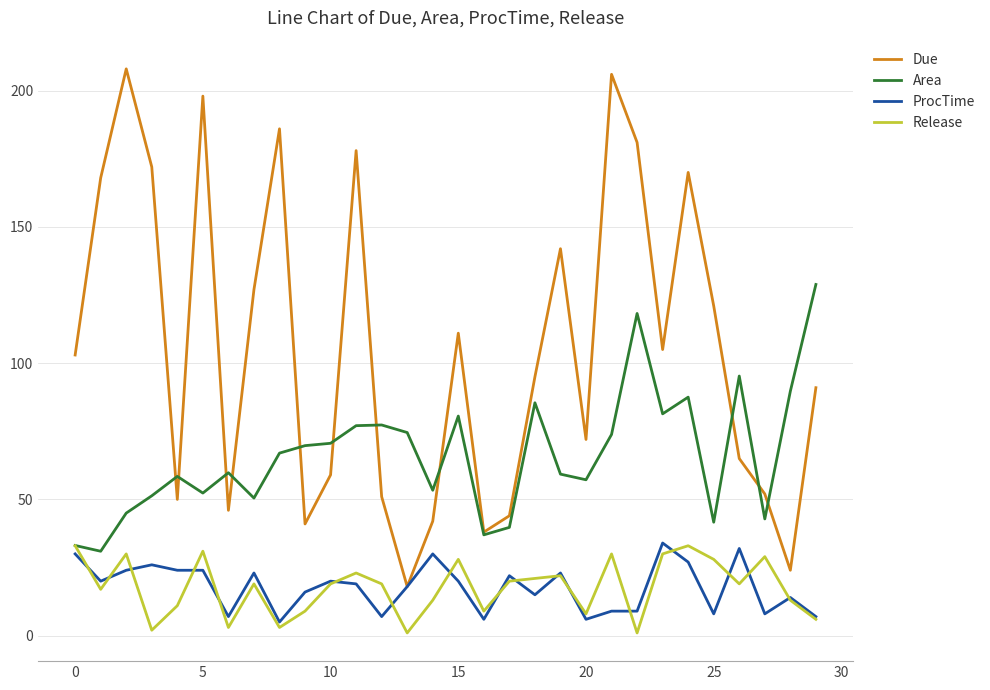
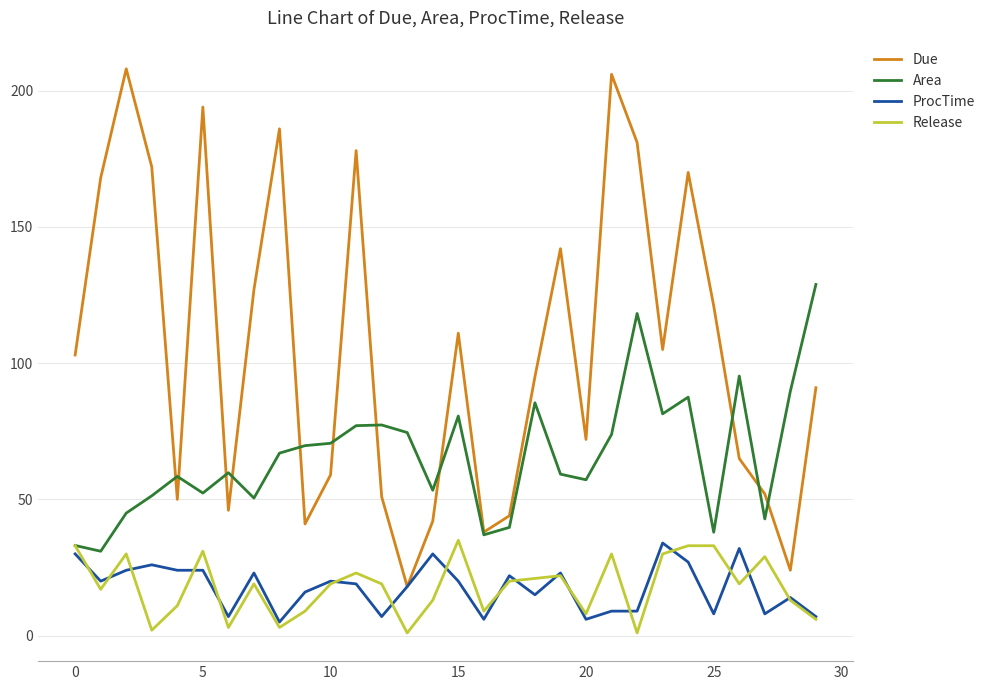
  {
    "Due": {
      "0": 103,
-     "5": 198,
+     "5": 194,
      "10": 59,
      "15": 111,
      "20": 72,
      "25": 121
    },
    "Area": {
      "5": 52,
      "10": 71,
      "15": 81,
      "20": 57,
-     "25": 42
+     "25": 38
    },
    "ProcTime": {
      "0": 30,
      "5": 24,
      "10": 20,
      "15": 20,
      "20": 6,
      "25": 8
    },
    "Release": {
      "5": 31,
      "10": 19,
-     "15": 28,
+     "15": 35,
      "20": 8,
-     "25": 28
+     "25": 33
    }
  }
